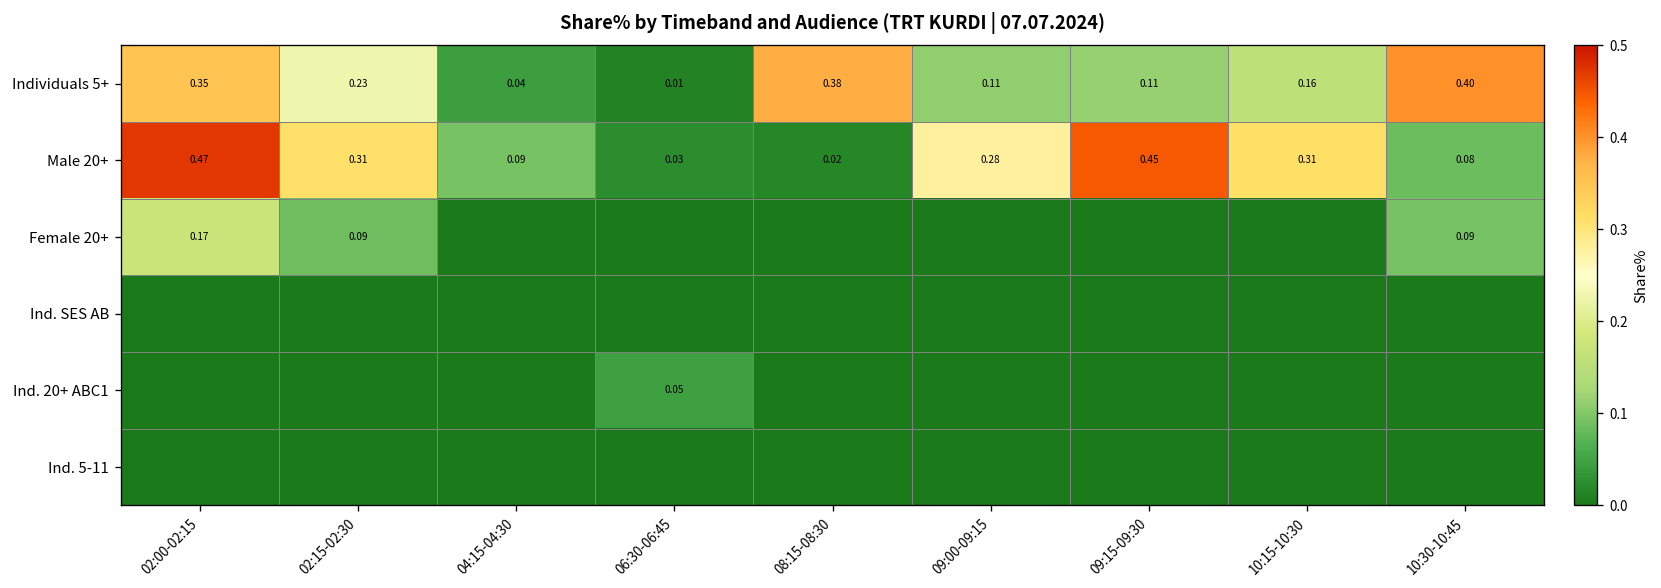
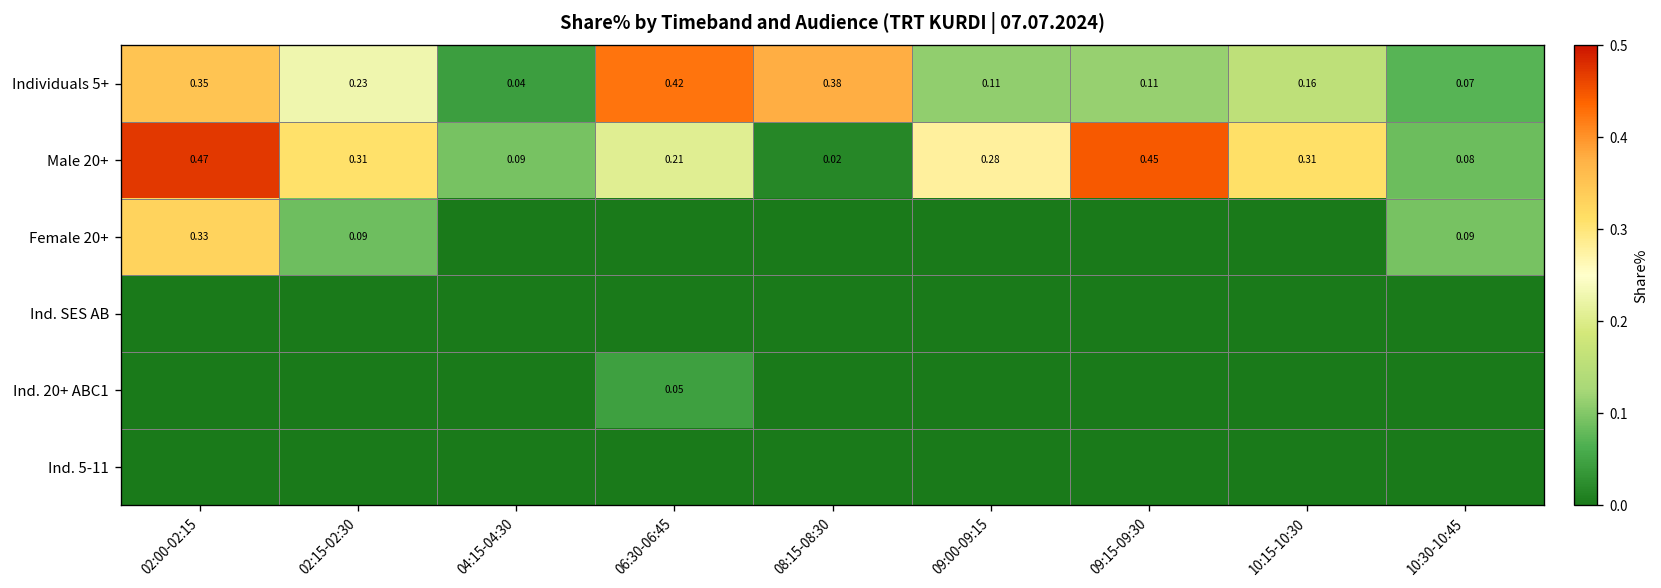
  {
    "Individuals 5+": {
      "02:00-02:15": 0.35,
      "02:15-02:30": 0.23,
      "04:15-04:30": 0.04,
-     "06:30-06:45": 0.01,
+     "06:30-06:45": 0.42,
      "08:15-08:30": 0.38,
      "09:00-09:15": 0.11,
      "09:15-09:30": 0.11,
      "10:15-10:30": 0.16,
-     "10:30-10:45": 0.40
+     "10:30-10:45": 0.07
    },
    "Male 20+": {
      "02:00-02:15": 0.47,
      "02:15-02:30": 0.31,
      "04:15-04:30": 0.09,
-     "06:30-06:45": 0.03,
+     "06:30-06:45": 0.21,
      "08:15-08:30": 0.02,
      "09:00-09:15": 0.28,
      "09:15-09:30": 0.45,
      "10:15-10:30": 0.31,
      "10:30-10:45": 0.08
    },
    "Female 20+": {
-     "02:00-02:15": 0.17,
+     "02:00-02:15": 0.33,
      "02:15-02:30": 0.09,
      "10:30-10:45": 0.09
    },
    "Ind. 20+ ABC1": {
      "06:30-06:45": 0.05
    }
  }
